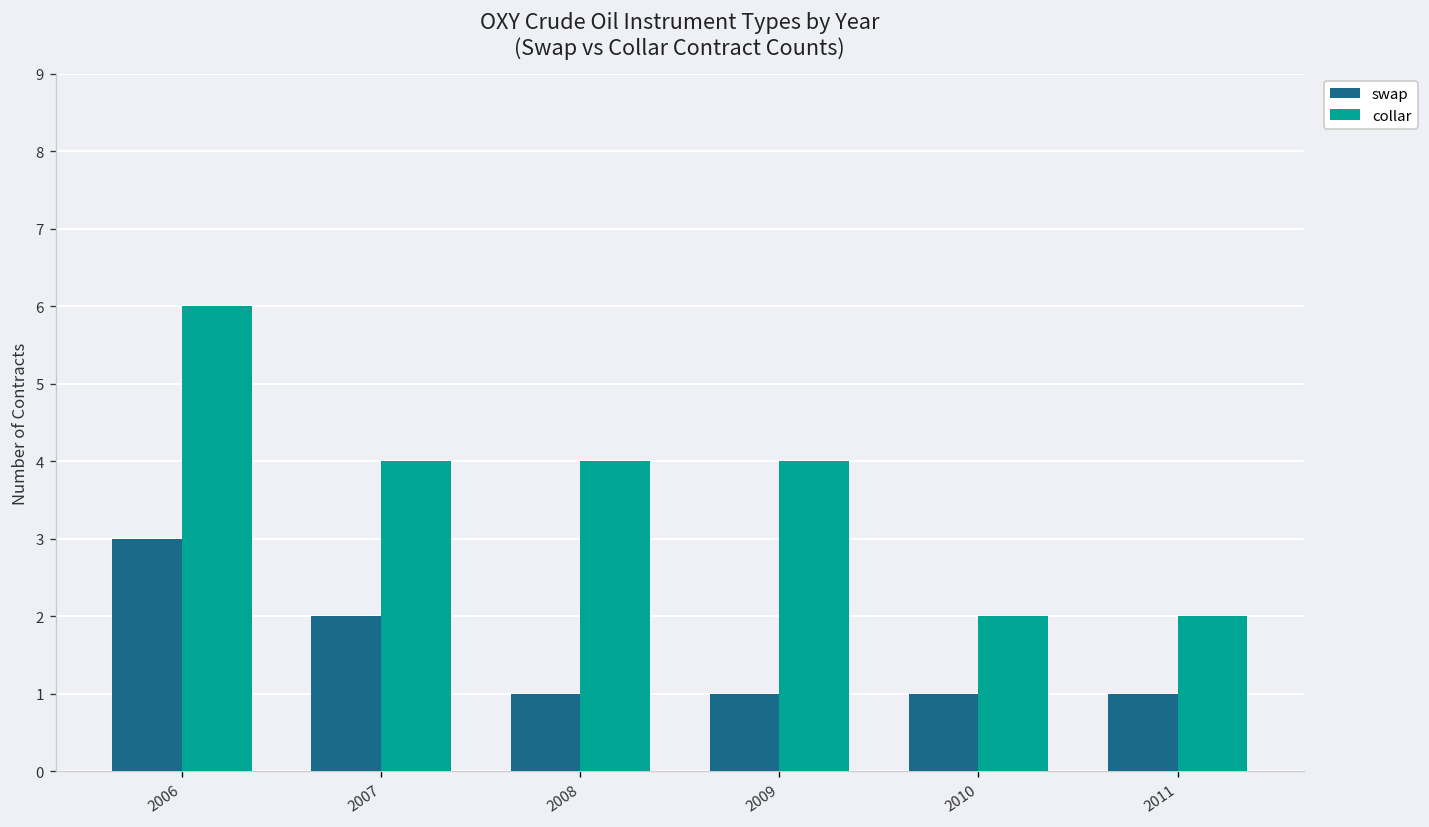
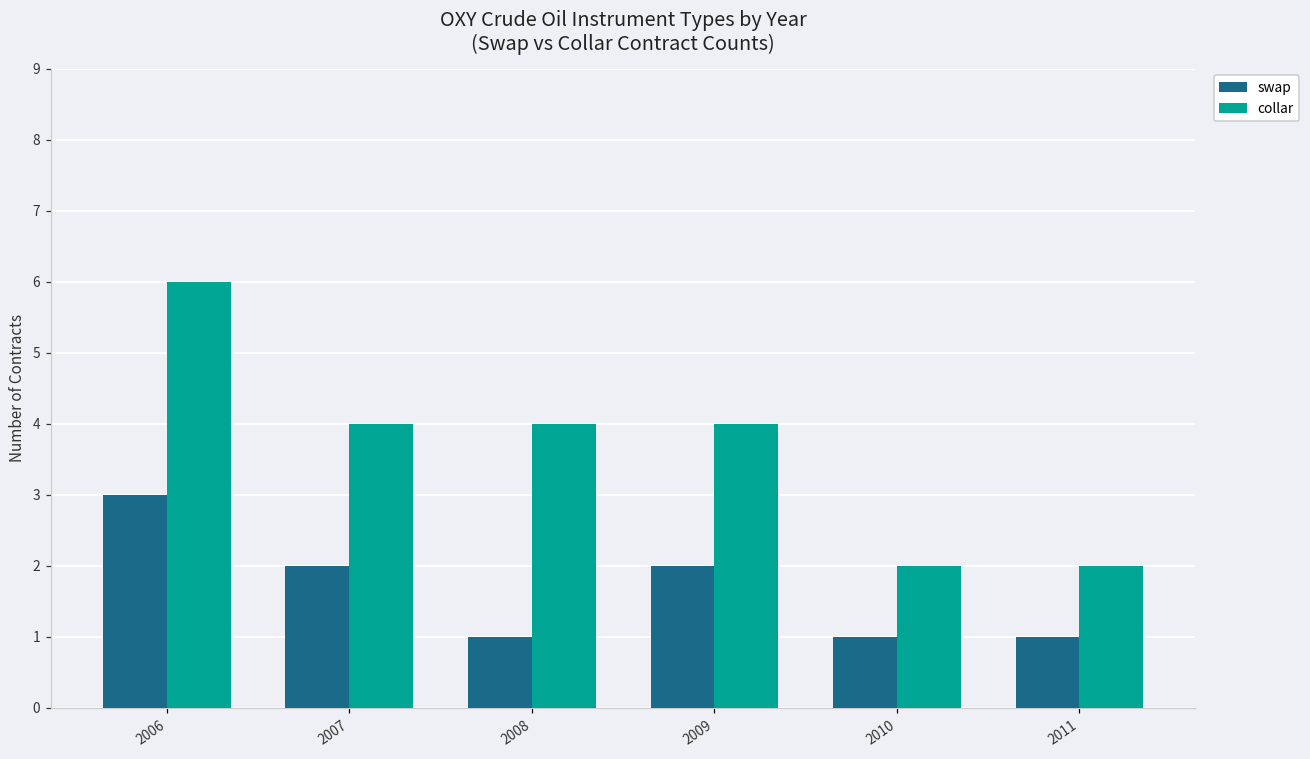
  {
    "swap": {
      "2006": 3,
      "2007": 2,
      "2008": 1,
-     "2009": 1,
+     "2009": 2,
      "2010": 1,
      "2011": 1
    },
    "collar": {
      "2006": 6,
      "2007": 4,
      "2008": 4,
      "2009": 4,
      "2010": 2,
      "2011": 2
    }
  }
